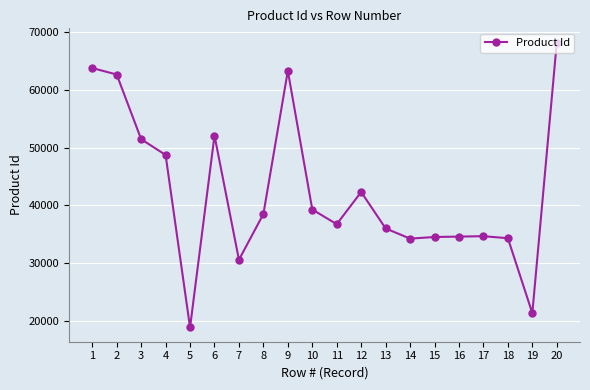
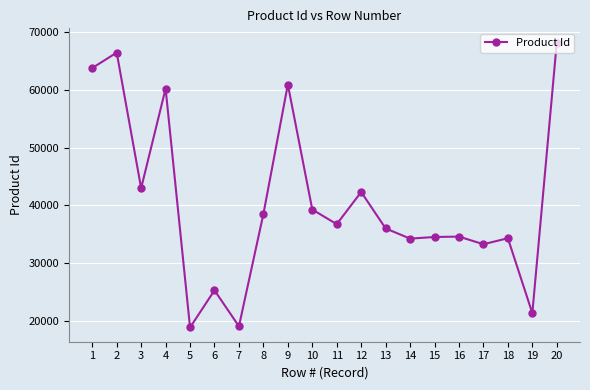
  {
    "1": 64000,
-   "2": 63000,
-   "3": 51000,
-   "4": 49000,
+   "2": 66000,
+   "3": 43000,
+   "4": 60000,
    "5": 19000,
-   "6": 52000,
-   "7": 31000,
+   "6": 25000,
+   "7": 19000,
    "8": 39000,
-   "9": 63000,
+   "9": 61000,
    "10": 39000,
    "11": 37000,
    "12": 42000,
    "13": 36000,
    "14": 34000,
    "15": 35000,
    "16": 35000,
-   "17": 35000,
+   "17": 33000,
    "18": 34000,
    "19": 21000
  }
